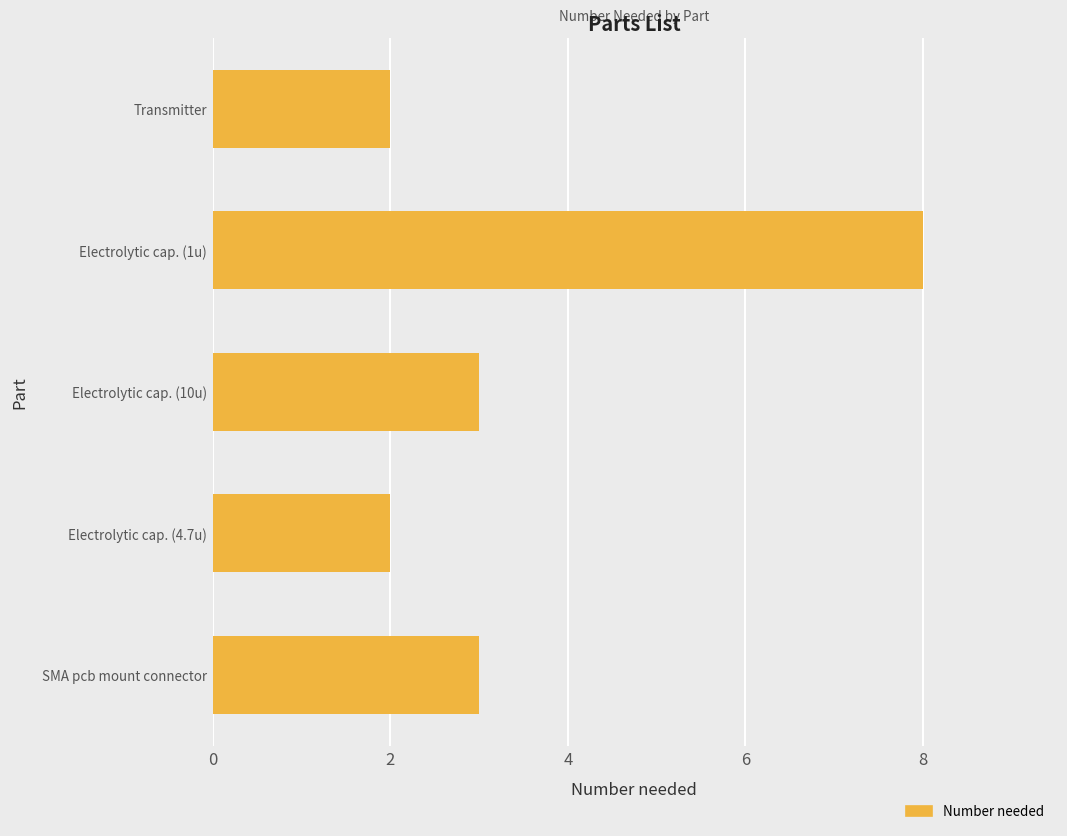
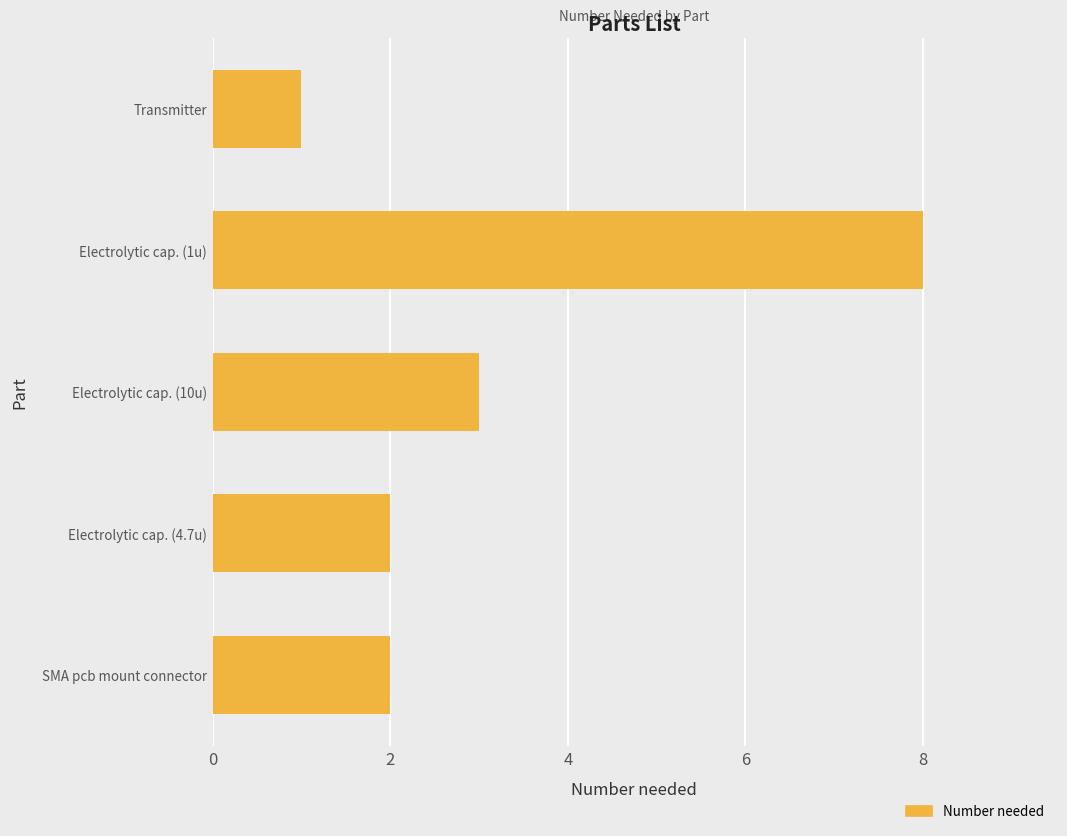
  {
-   "Transmitter": 2,
+   "Transmitter": 1,
    "Electrolytic cap. (1u)": 8,
    "Electrolytic cap. (10u)": 3,
    "Electrolytic cap. (4.7u)": 2,
-   "SMA pcb mount connector": 3
+   "SMA pcb mount connector": 2
  }
